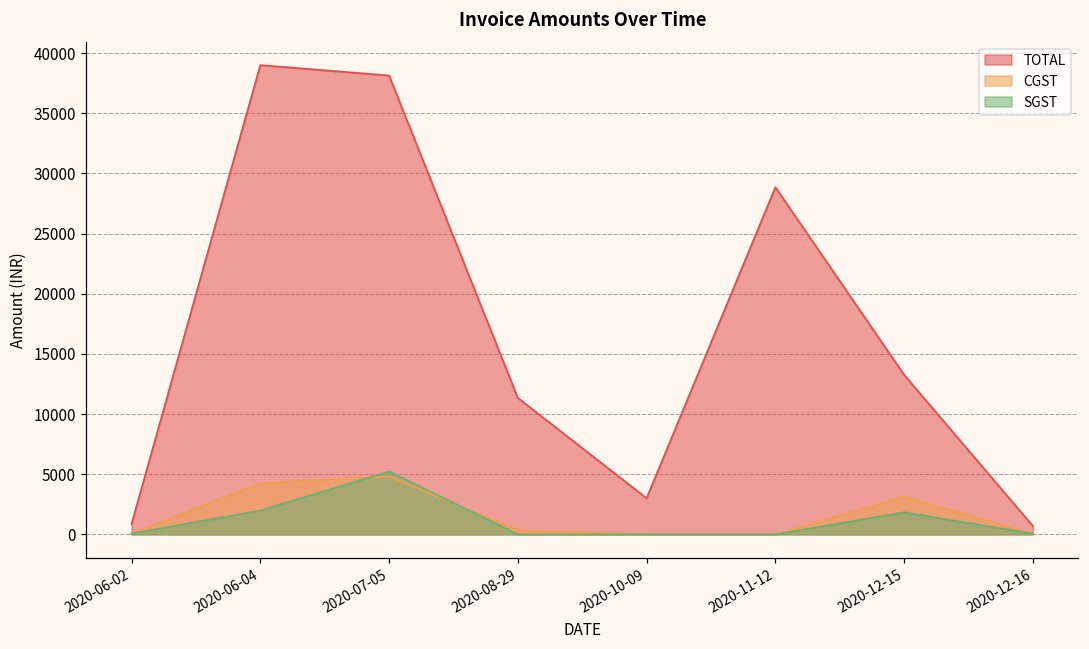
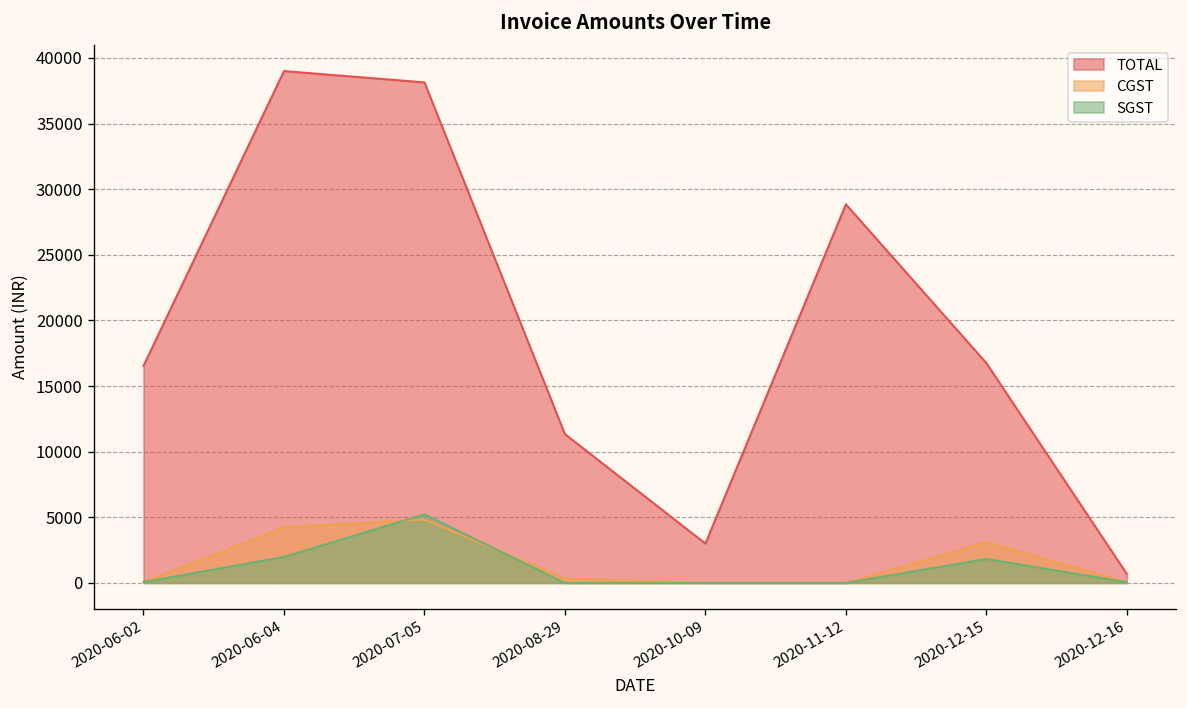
  {
    "TOTAL": {
-     "2020-06-02": 900,
+     "2020-06-02": 16500,
      "2020-06-04": 39000,
      "2020-07-05": 38100,
      "2020-08-29": 11300,
      "2020-10-09": 3000,
      "2020-11-12": 28900,
-     "2020-12-15": 13300,
+     "2020-12-15": 16800,
      "2020-12-16": 700
    },
    "CGST": {
      "2020-06-04": 4200,
      "2020-07-05": 4800,
      "2020-08-29": 300,
      "2020-12-15": 3100
    },
    "SGST": {
      "2020-06-04": 2000,
      "2020-07-05": 5200,
      "2020-08-29": 0,
      "2020-12-15": 1800
    }
  }
